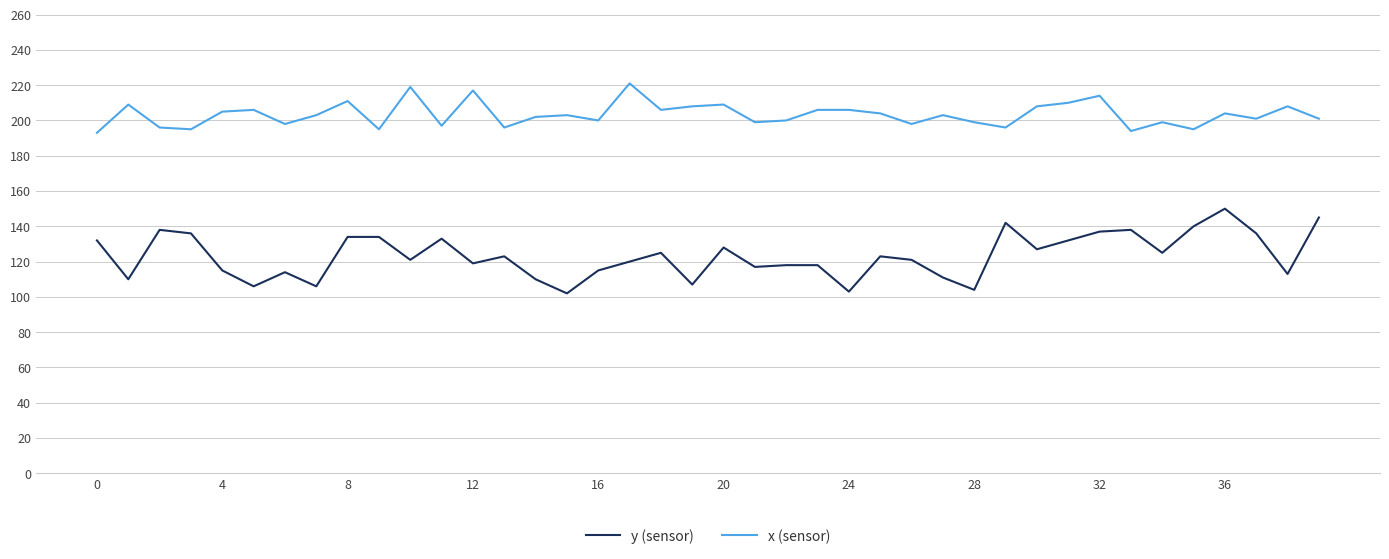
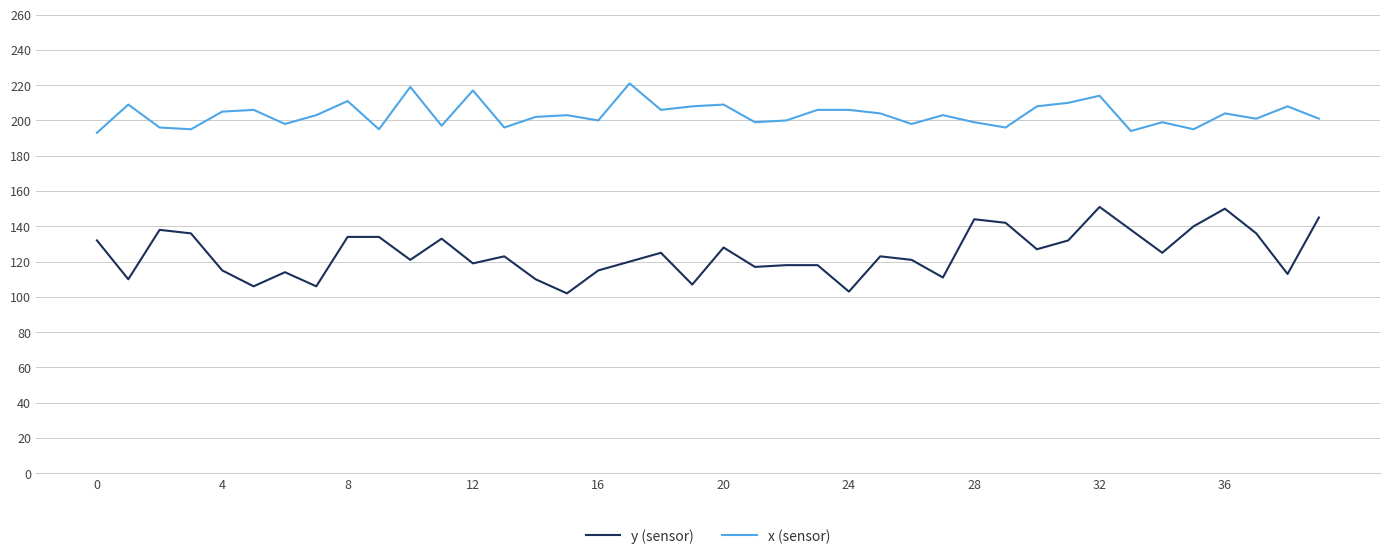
  {
    "y (sensor)": {
      "0": 132,
      "4": 115,
      "8": 134,
      "12": 119,
      "16": 115,
      "20": 128,
      "24": 103,
-     "28": 104,
-     "32": 137,
+     "28": 144,
+     "32": 151,
      "36": 150
    },
    "x (sensor)": {
      "0": 193,
      "4": 205,
      "8": 211,
      "12": 217,
      "16": 200,
      "20": 209,
      "24": 206,
      "28": 199,
      "32": 214,
      "36": 204
    }
  }
